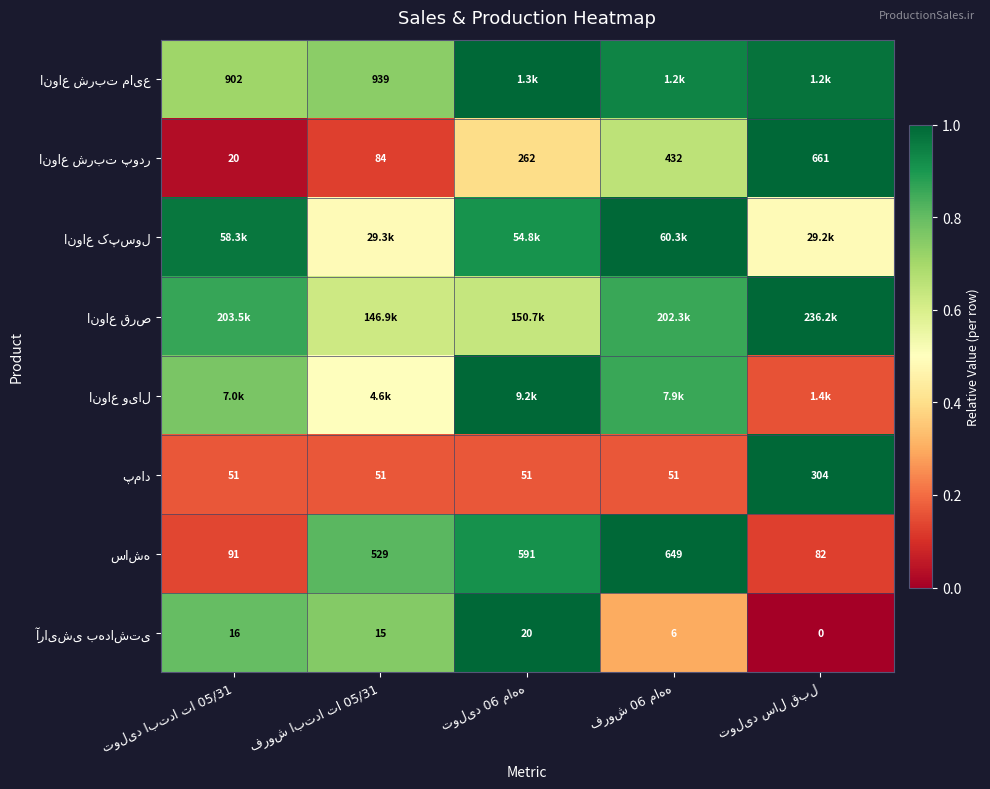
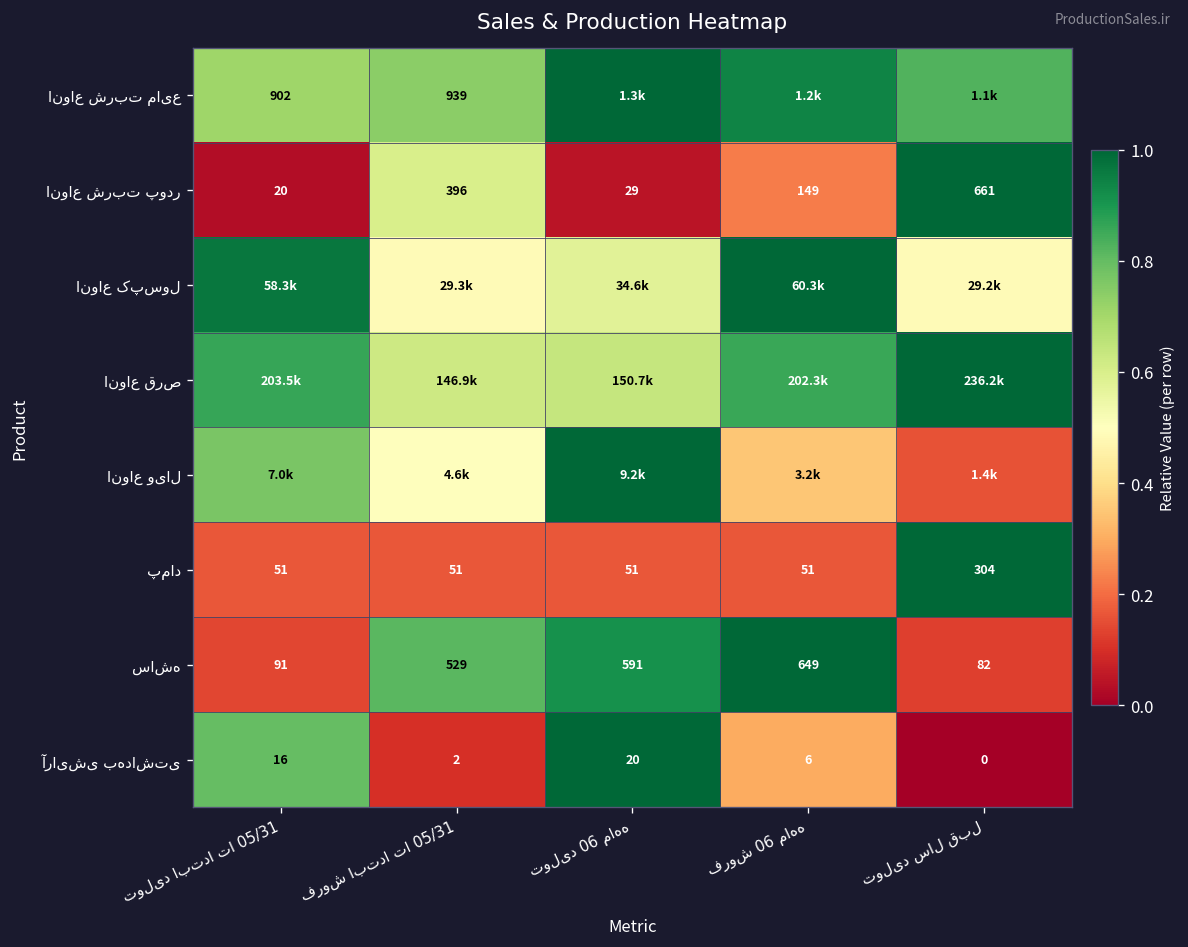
  {
    "انواع شربت مایع": {
      "تولید ابتدا تا 05/31": "902",
      "فروش ابتدا تا 05/31": "939",
      "تولید 06 ماهه": "1.3k",
      "فروش 06 ماهه": "1.2k",
-     "تولید سال قبل": "1.2k"
+     "تولید سال قبل": "1.1k"
    },
    "انواع شربت پودر": {
      "تولید ابتدا تا 05/31": "20",
-     "فروش ابتدا تا 05/31": "84",
-     "تولید 06 ماهه": "262",
-     "فروش 06 ماهه": "432",
+     "فروش ابتدا تا 05/31": "396",
+     "تولید 06 ماهه": "29",
+     "فروش 06 ماهه": "149",
      "تولید سال قبل": "661"
    },
    "انواع کپسول": {
      "تولید ابتدا تا 05/31": "58.3k",
      "فروش ابتدا تا 05/31": "29.3k",
-     "تولید 06 ماهه": "54.8k",
+     "تولید 06 ماهه": "34.6k",
      "فروش 06 ماهه": "60.3k",
      "تولید سال قبل": "29.2k"
    },
    "انواع قرص": {
      "تولید ابتدا تا 05/31": "203.5k",
      "فروش ابتدا تا 05/31": "146.9k",
      "تولید 06 ماهه": "150.7k",
      "فروش 06 ماهه": "202.3k",
      "تولید سال قبل": "236.2k"
    },
    "انواع ویال": {
      "تولید ابتدا تا 05/31": "7.0k",
      "فروش ابتدا تا 05/31": "4.6k",
      "تولید 06 ماهه": "9.2k",
-     "فروش 06 ماهه": "7.9k",
+     "فروش 06 ماهه": "3.2k",
      "تولید سال قبل": "1.4k"
    },
    "پماد": {
      "تولید ابتدا تا 05/31": "51",
      "فروش ابتدا تا 05/31": "51",
      "تولید 06 ماهه": "51",
      "فروش 06 ماهه": "51",
      "تولید سال قبل": "304"
    },
    "ساشه": {
      "تولید ابتدا تا 05/31": "91",
      "فروش ابتدا تا 05/31": "529",
      "تولید 06 ماهه": "591",
      "فروش 06 ماهه": "649",
      "تولید سال قبل": "82"
    },
    "آرایشی بهداشتی": {
      "تولید ابتدا تا 05/31": "16",
-     "فروش ابتدا تا 05/31": "15",
+     "فروش ابتدا تا 05/31": "2",
      "تولید 06 ماهه": "20",
      "فروش 06 ماهه": "6",
      "تولید سال قبل": "0"
    }
  }
